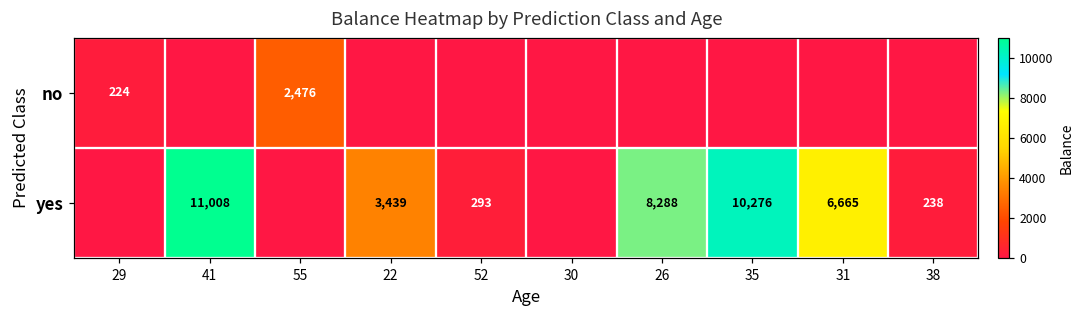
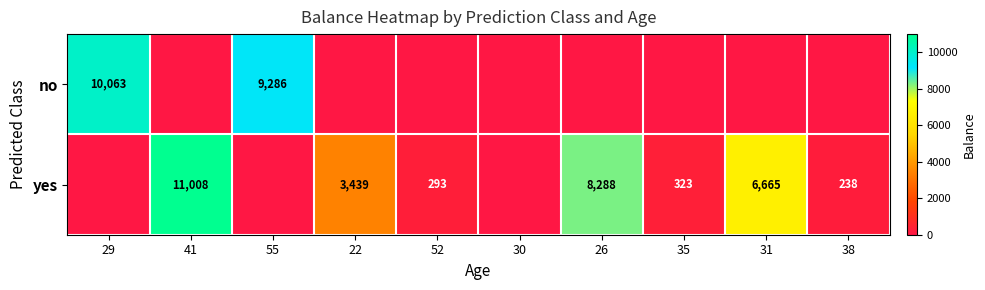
  {
    "no": {
-     "29": "224",
-     "55": "2,476"
+     "29": "10,063",
+     "55": "9,286"
    },
    "yes": {
      "41": "11,008",
      "22": "3,439",
      "52": "293",
      "26": "8,288",
-     "35": "10,276",
+     "35": "323",
      "31": "6,665",
      "38": "238"
    }
  }
